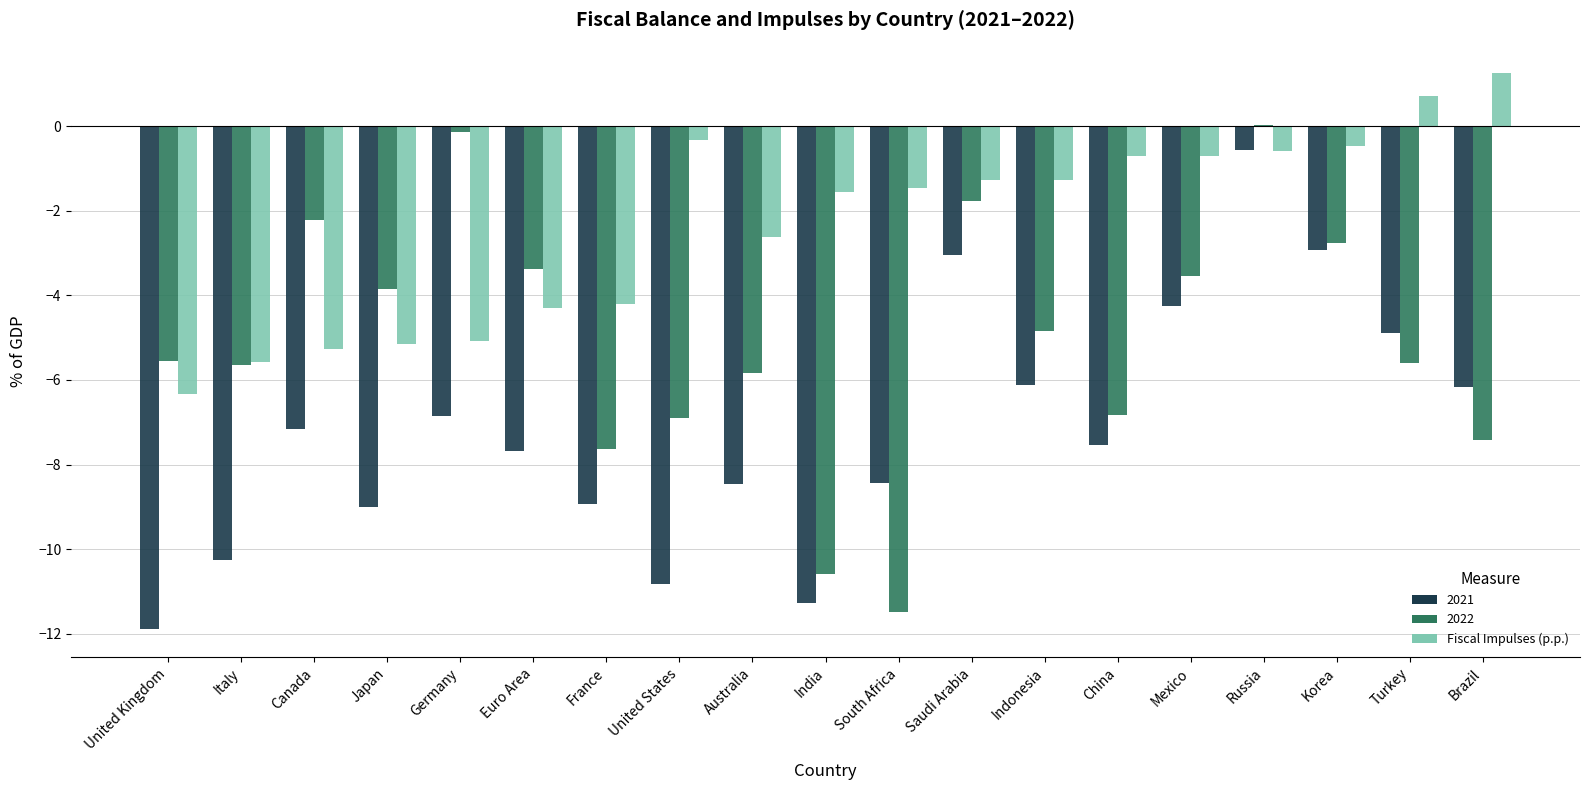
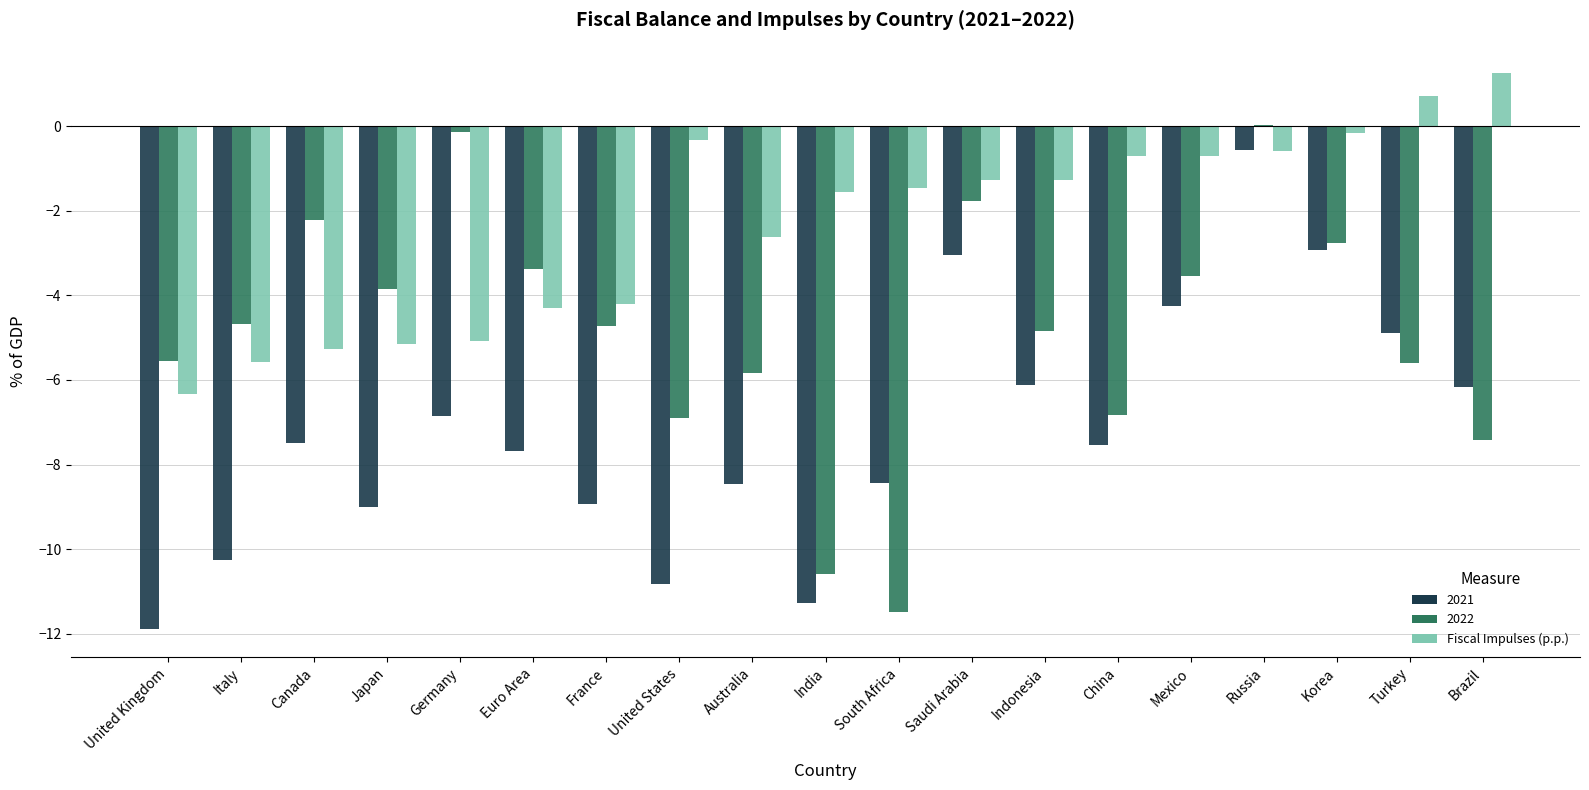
  {
    "2021": {
      "United Kingdom": -11.9,
      "Italy": -10.2,
-     "Canada": -7.2,
+     "Canada": -7.5,
      "Japan": -9.0,
      "Germany": -6.8,
      "Euro Area": -7.7,
      "France": -8.9,
      "United States": -10.8,
      "Australia": -8.5,
      "India": -11.3,
      "South Africa": -8.4,
      "Saudi Arabia": -3.1,
      "Indonesia": -6.1,
      "China": -7.5,
      "Mexico": -4.2,
      "Russia": -0.6,
      "Korea": -2.9,
      "Turkey": -4.9,
      "Brazil": -6.2
    },
    "2022": {
      "United Kingdom": -5.6,
-     "Italy": -5.6,
+     "Italy": -4.7,
      "Canada": -2.2,
      "Japan": -3.9,
      "Germany": -0.1,
      "Euro Area": -3.4,
-     "France": -7.6,
+     "France": -4.7,
      "United States": -6.9,
      "Australia": -5.8,
      "India": -10.6,
      "South Africa": -11.5,
      "Saudi Arabia": -1.8,
      "Indonesia": -4.8,
      "China": -6.8,
      "Mexico": -3.5,
      "Korea": -2.8,
      "Turkey": -5.6,
      "Brazil": -7.4
    },
    "Fiscal Impulses (p.p.)": {
      "United Kingdom": -6.3,
      "Italy": -5.6,
      "Canada": -5.3,
      "Japan": -5.1,
      "Germany": -5.1,
      "Euro Area": -4.3,
      "France": -4.2,
      "United States": -0.3,
      "Australia": -2.6,
      "India": -1.6,
      "South Africa": -1.5,
      "Saudi Arabia": -1.3,
      "Indonesia": -1.3,
      "China": -0.7,
      "Mexico": -0.7,
      "Russia": -0.6,
-     "Korea": -0.5,
+     "Korea": -0.2,
      "Turkey": 0.7,
      "Brazil": 1.2
    }
  }
